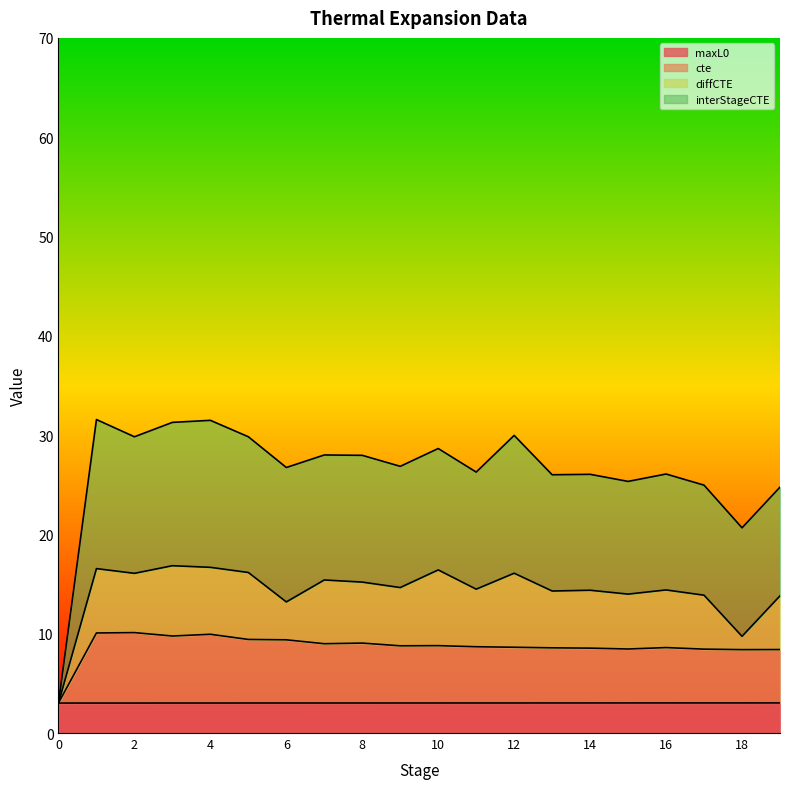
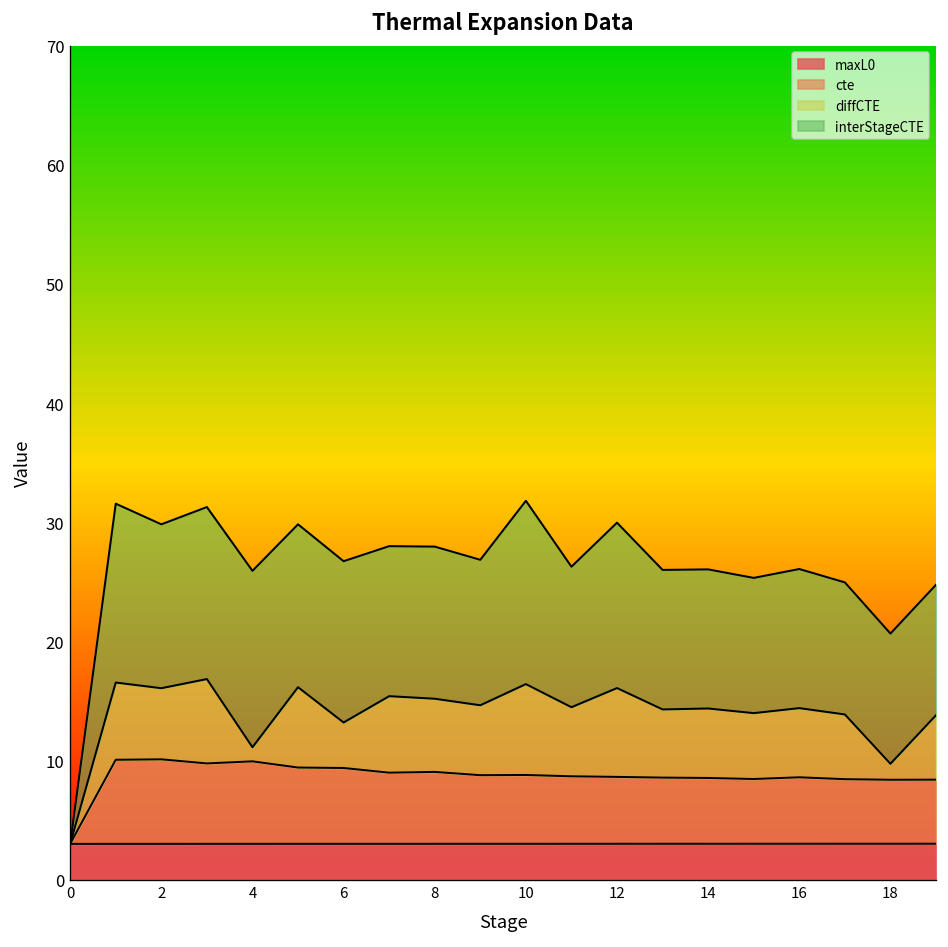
  {
    "diffCTE": {
      "2": 6,
-     "4": 7,
+     "4": 1,
      "6": 4,
      "8": 6,
      "10": 8,
      "12": 7,
      "14": 6,
      "16": 6,
      "18": 1
    },
    "interStageCTE": {
      "2": 14,
      "4": 15,
      "6": 14,
      "8": 13,
-     "10": 12,
+     "10": 15,
      "12": 14,
      "14": 12,
      "16": 12,
      "18": 11
    }
  }
